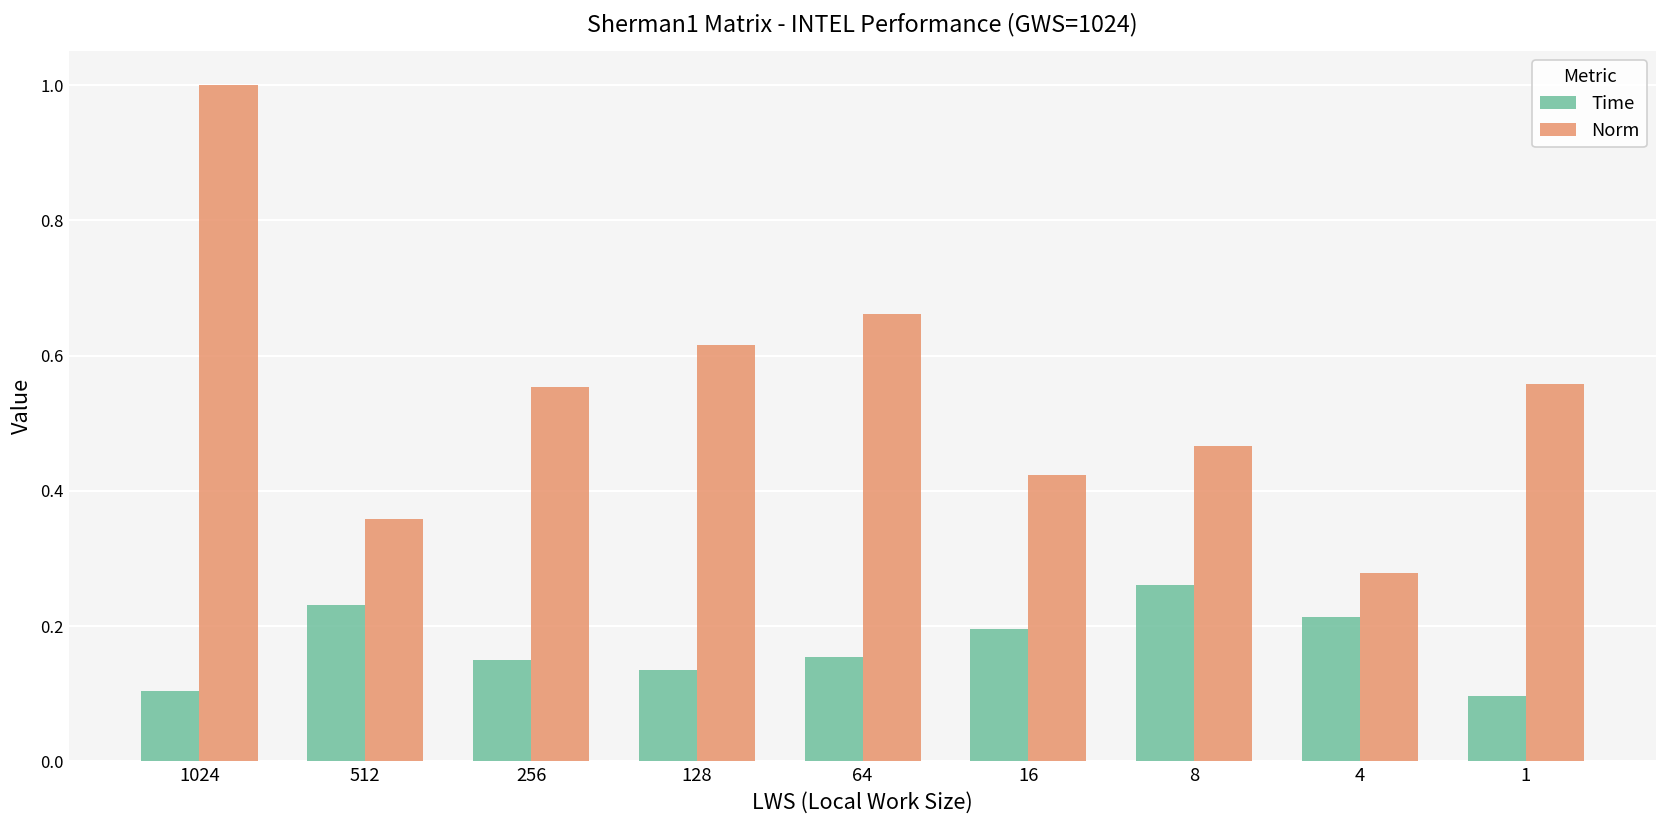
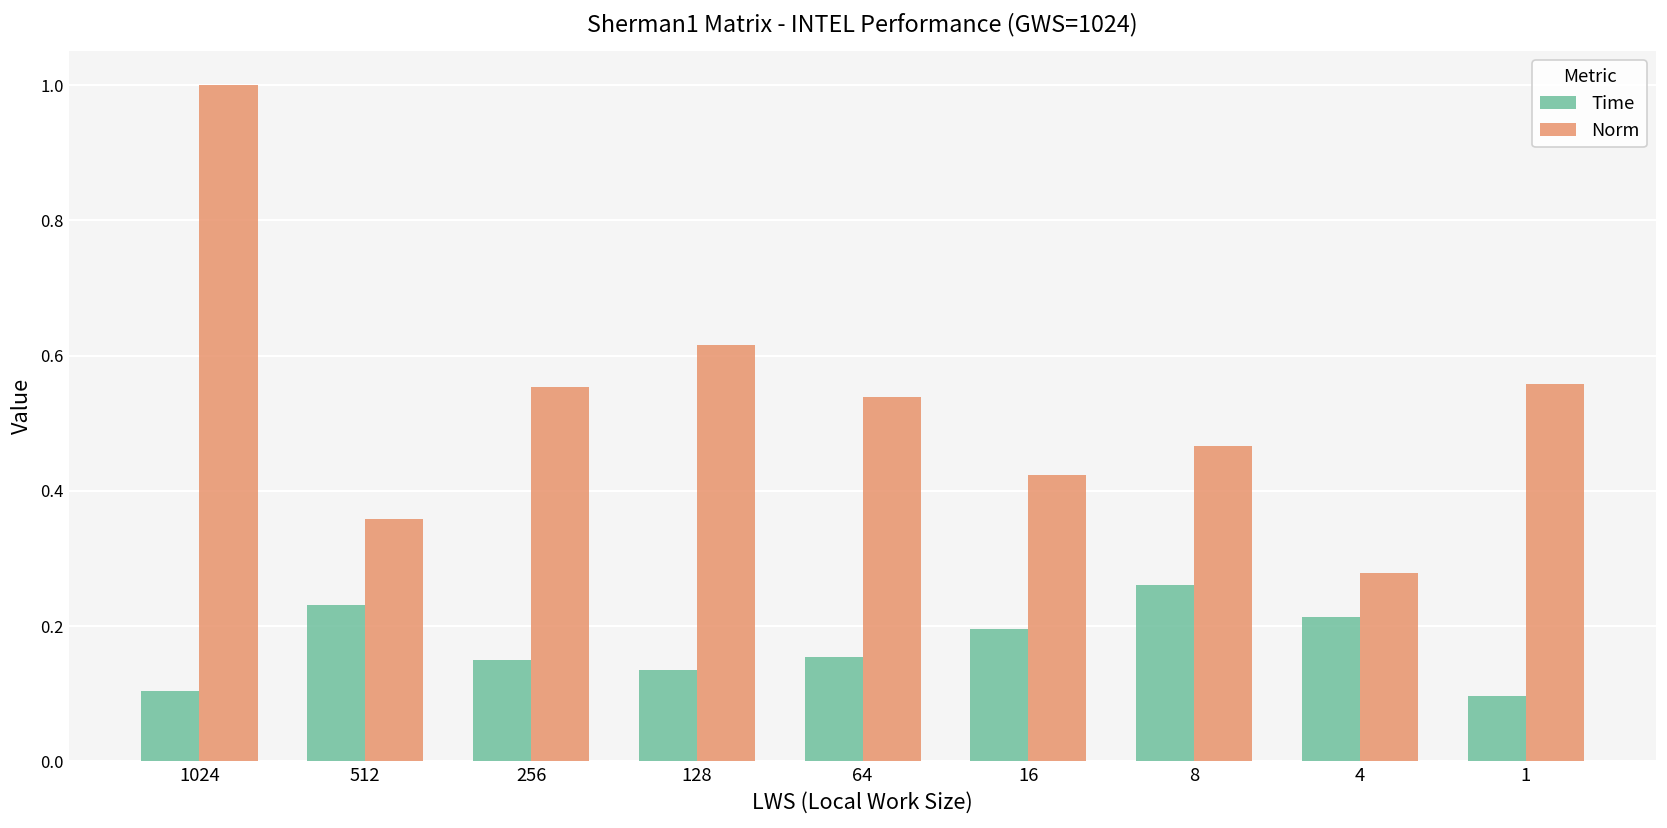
  {
    "Time": {
      "1024": 0.10,
      "512": 0.23,
      "256": 0.15,
      "128": 0.13,
      "64": 0.15,
      "16": 0.20,
      "8": 0.26,
      "4": 0.21,
      "1": 0.10
    },
    "Norm": {
      "1024": 1.00,
      "512": 0.36,
      "256": 0.55,
      "128": 0.62,
-     "64": 0.66,
+     "64": 0.54,
      "16": 0.42,
      "8": 0.47,
      "4": 0.28,
      "1": 0.56
    }
  }
